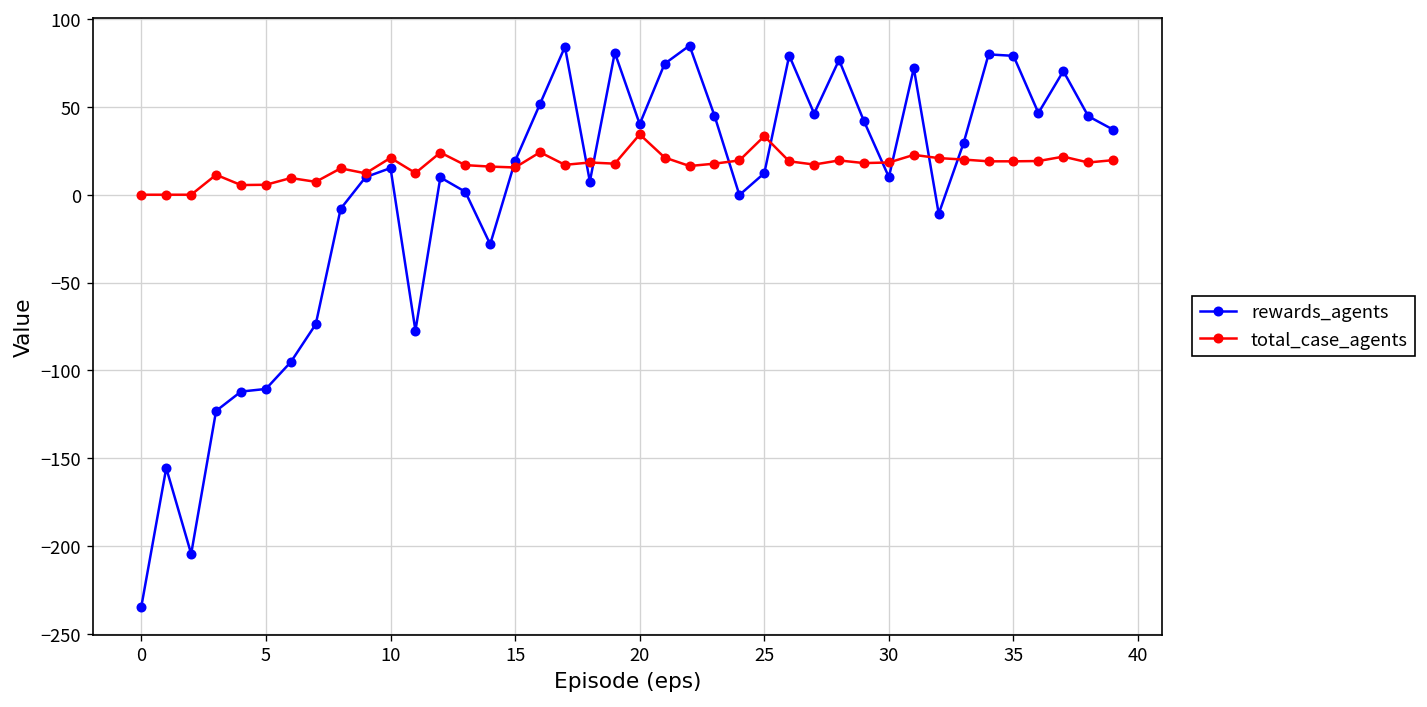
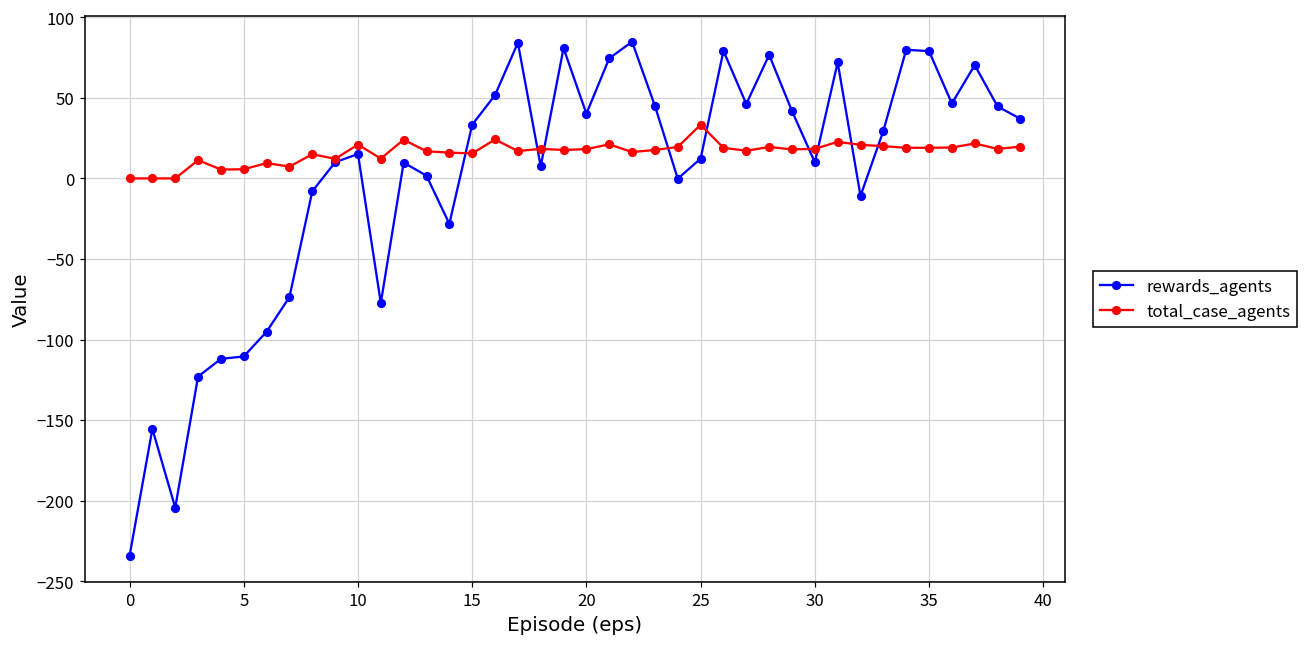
  {
    "rewards_agents": {
      "0": -234,
      "5": -111,
      "10": 15,
-     "15": 19,
+     "15": 33,
      "20": 40,
      "25": 12,
      "30": 10,
      "35": 79
    },
    "total_case_agents": {
      "0": 0,
      "5": 6,
      "10": 21,
      "15": 16,
-     "20": 34,
+     "20": 18,
      "25": 33,
      "30": 18,
      "35": 19
    }
  }
